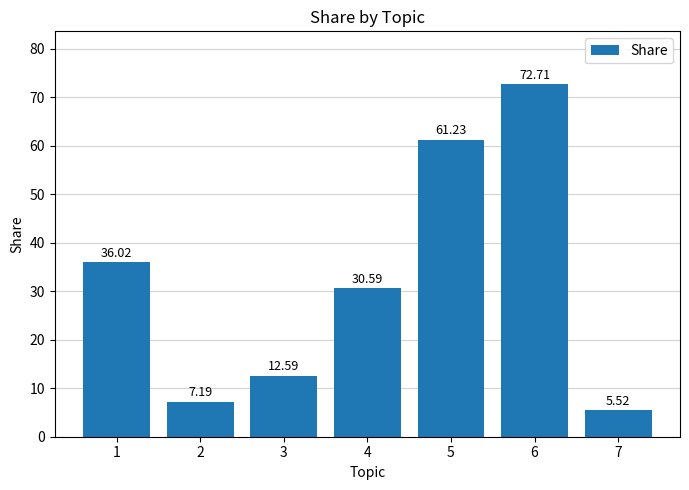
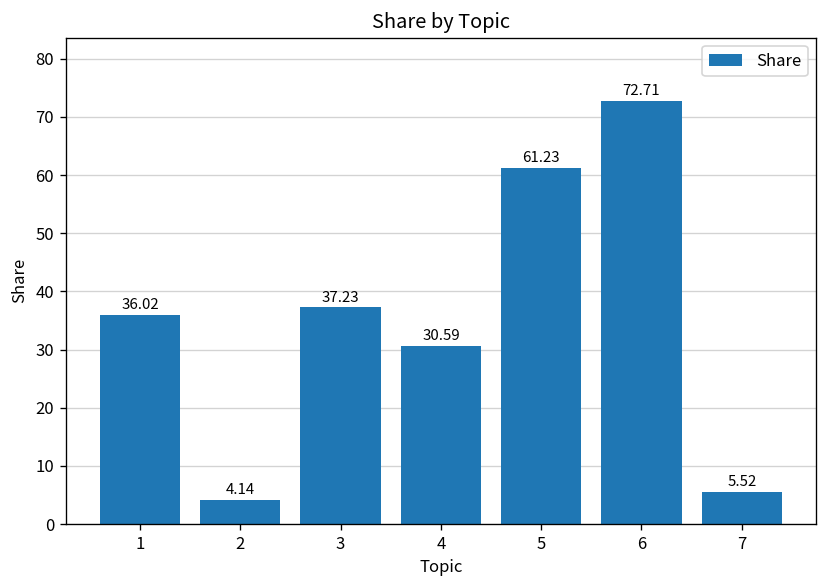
  {
    "1": 36.02,
-   "2": 7.19,
-   "3": 12.59,
+   "2": 4.14,
+   "3": 37.23,
    "4": 30.59,
    "5": 61.23,
    "6": 72.71,
    "7": 5.52
  }
